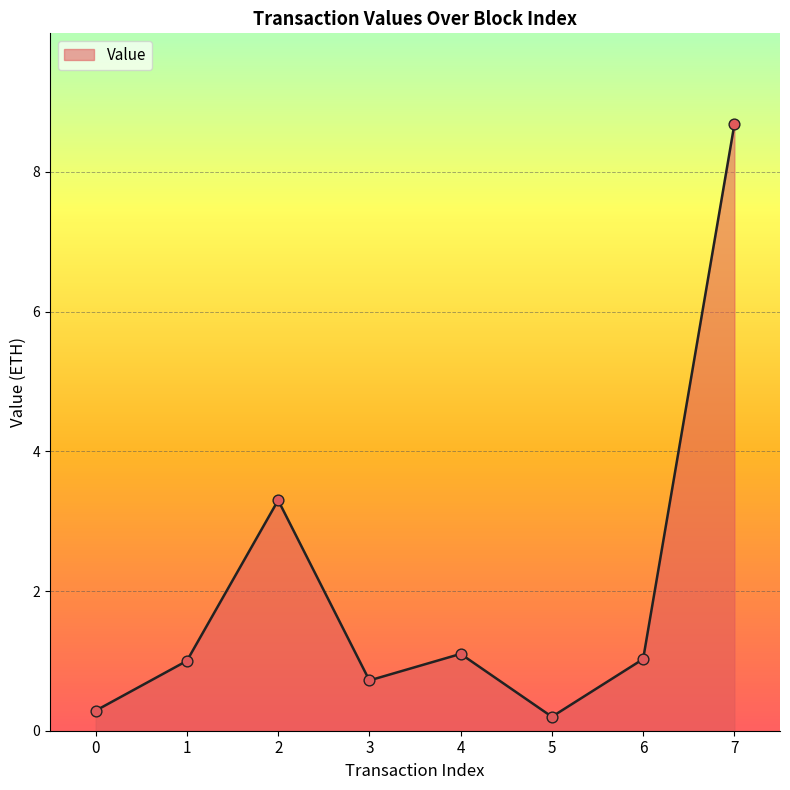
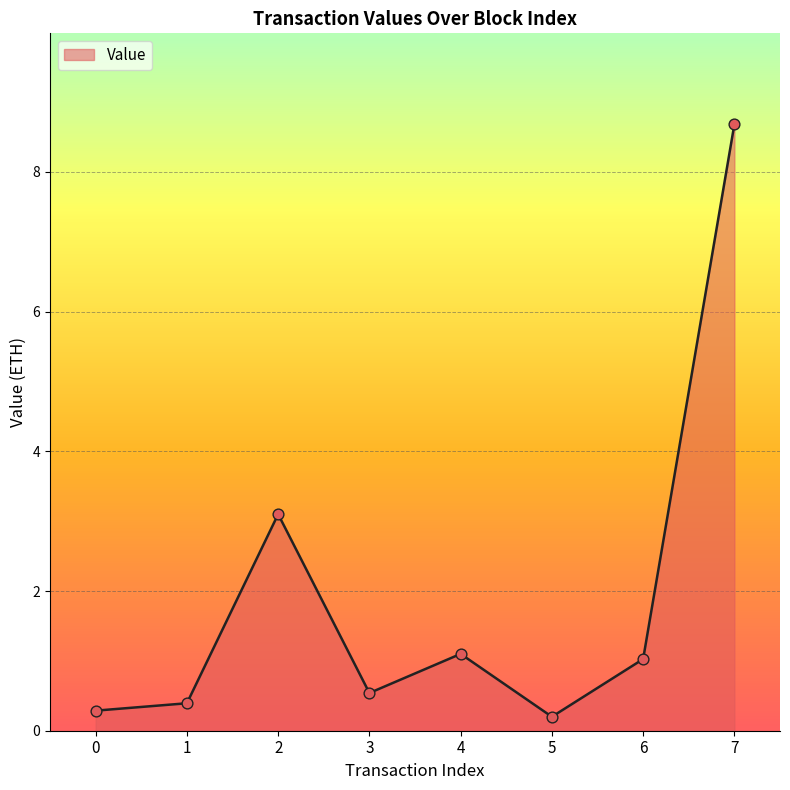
  {
    "0": 0.3,
-   "1": 1.0,
-   "2": 3.3,
-   "3": 0.7,
+   "1": 0.4,
+   "2": 3.1,
+   "3": 0.5,
    "4": 1.1,
    "5": 0.2,
    "6": 1.0,
    "7": 8.7
  }
